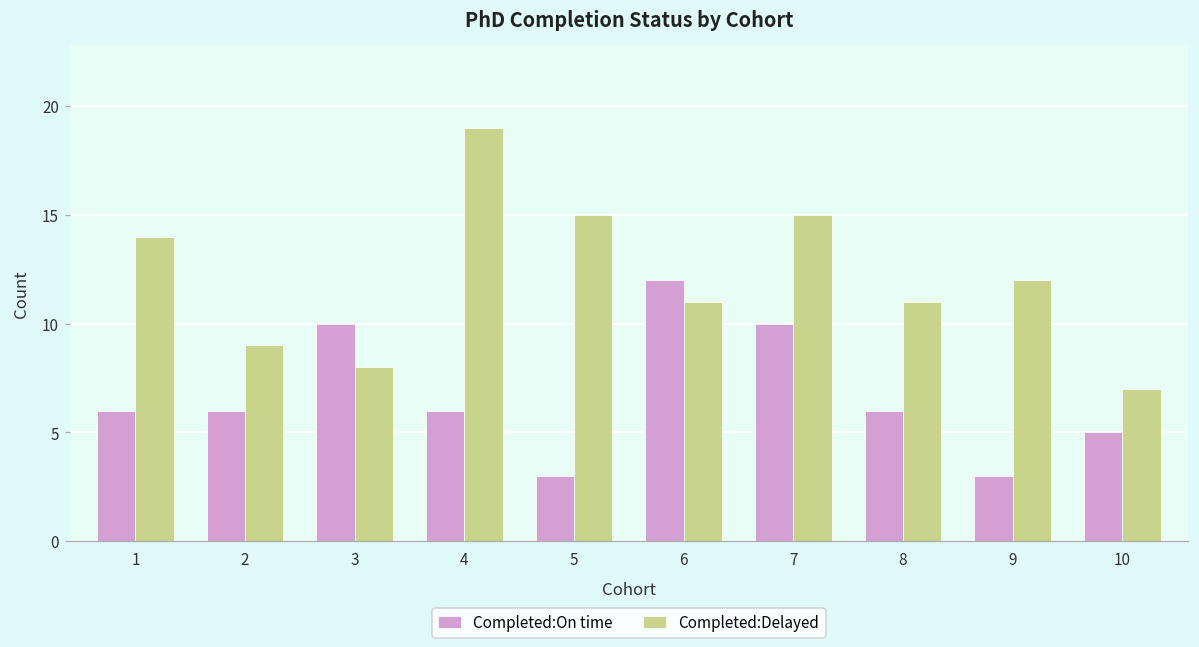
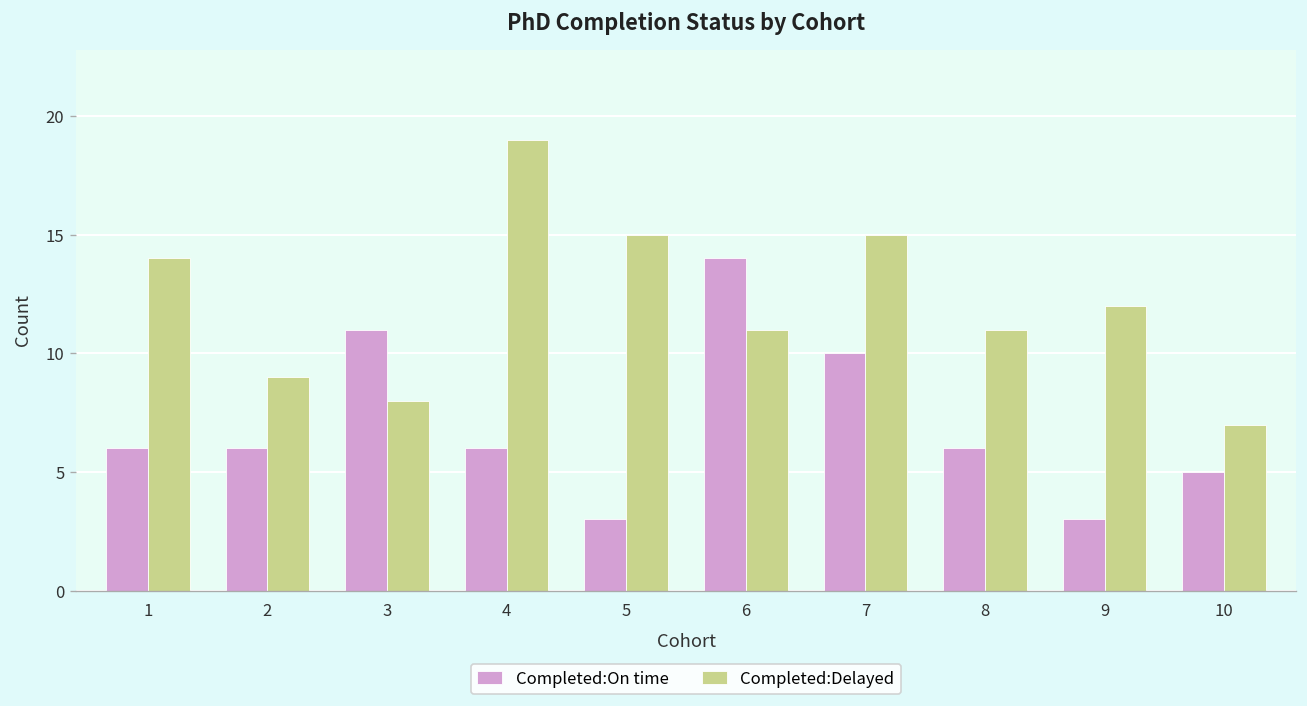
  {
    "Completed:On time": {
      "1": 6,
      "2": 6,
-     "3": 10,
+     "3": 11,
      "4": 6,
      "5": 3,
-     "6": 12,
+     "6": 14,
      "7": 10,
      "8": 6,
      "9": 3,
      "10": 5
    },
    "Completed:Delayed": {
      "1": 14,
      "2": 9,
      "3": 8,
      "4": 19,
      "5": 15,
      "6": 11,
      "7": 15,
      "8": 11,
      "9": 12,
      "10": 7
    }
  }
